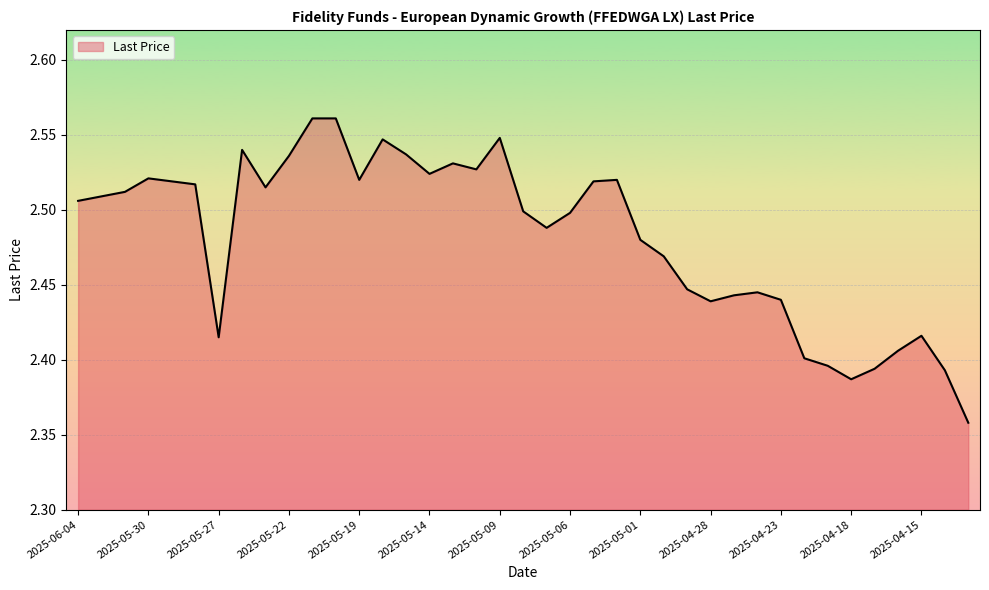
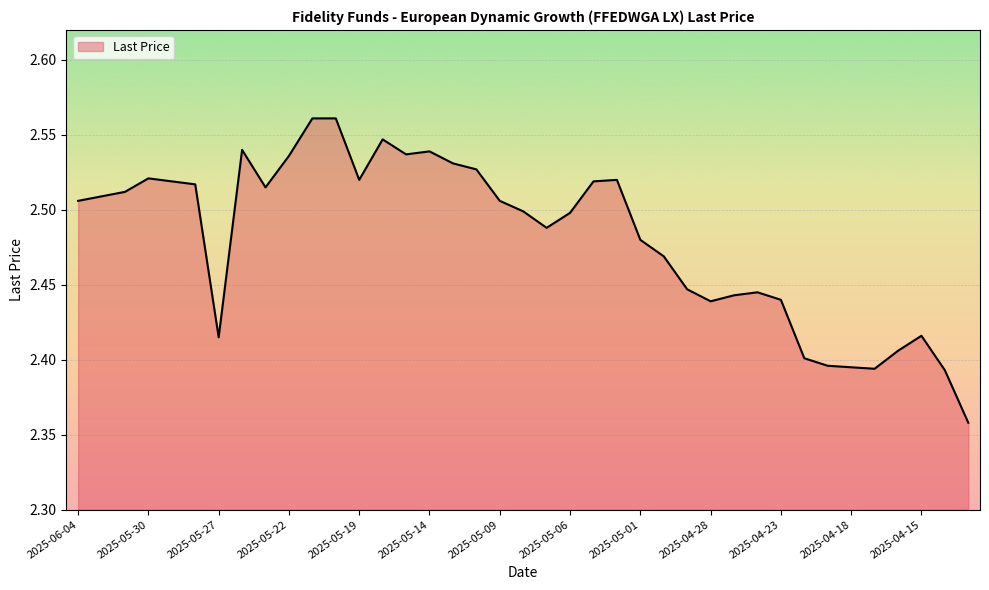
  {
    "2025-06-04": 2.506,
    "2025-05-30": 2.521,
    "2025-05-27": 2.415,
    "2025-05-22": 2.536,
    "2025-05-19": 2.520,
-   "2025-05-14": 2.524,
-   "2025-05-09": 2.548,
+   "2025-05-14": 2.539,
+   "2025-05-09": 2.506,
    "2025-05-06": 2.498,
    "2025-05-01": 2.480,
    "2025-04-28": 2.439,
    "2025-04-23": 2.440,
-   "2025-04-18": 2.387,
+   "2025-04-18": 2.395,
    "2025-04-15": 2.416
  }
